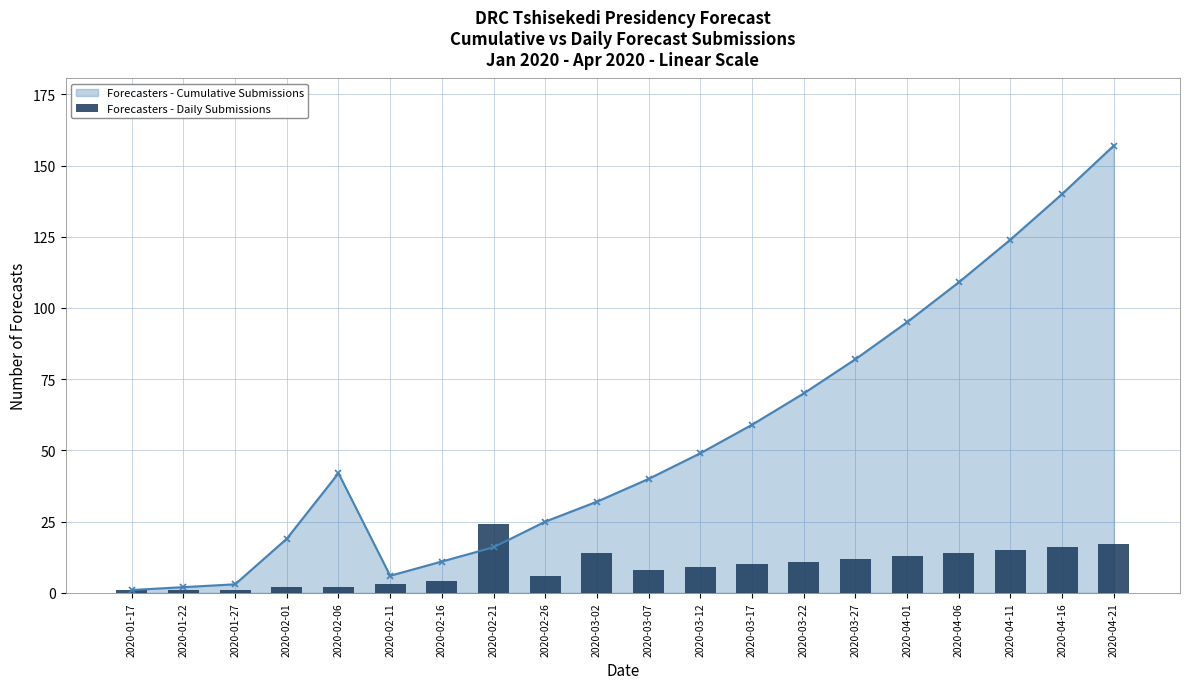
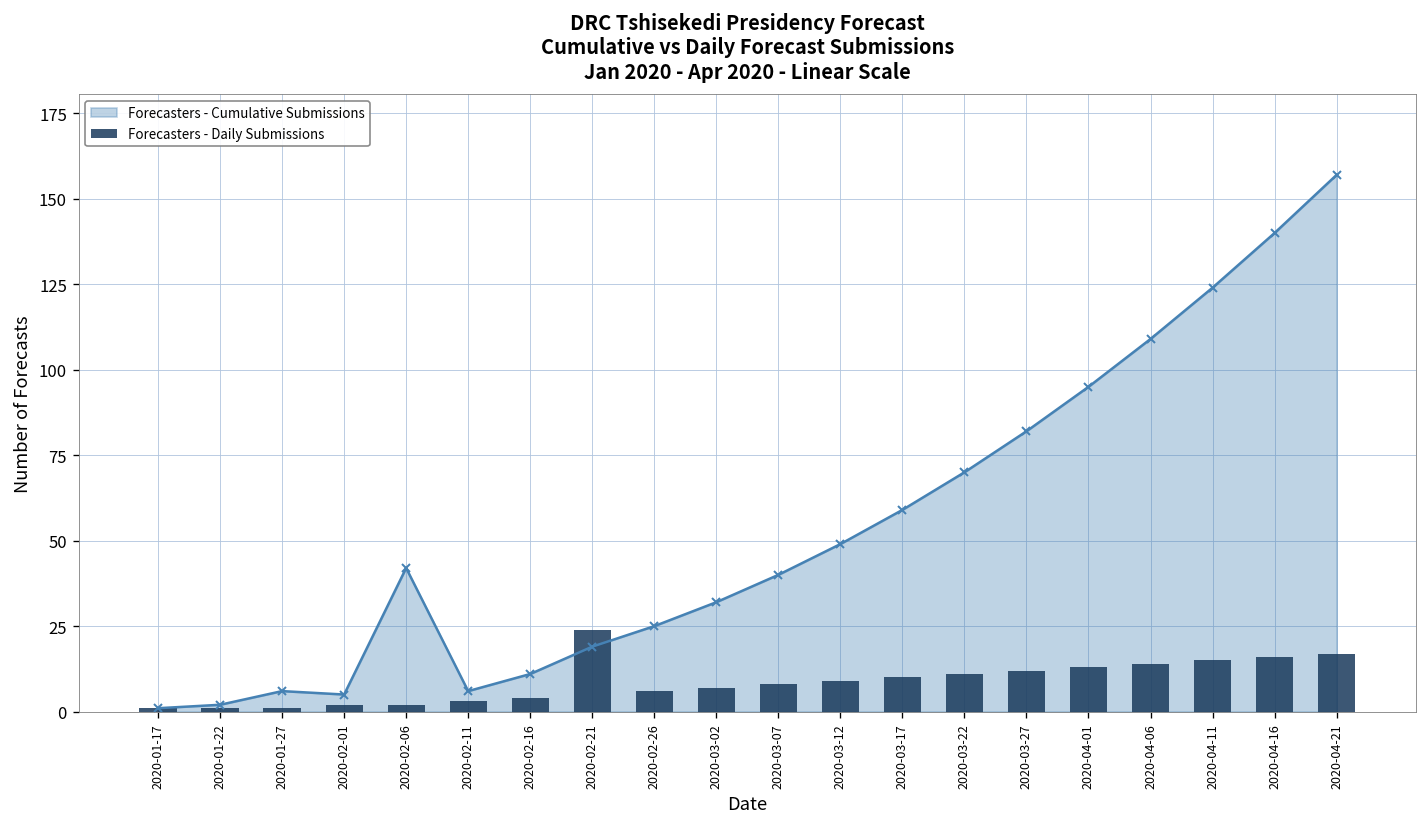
  {
    "Forecasters - Cumulative Submissions": {
      "2020-01-17": 1,
      "2020-01-22": 2,
-     "2020-01-27": 3,
-     "2020-02-01": 19,
+     "2020-01-27": 6,
+     "2020-02-01": 5,
      "2020-02-06": 42,
      "2020-02-11": 6,
      "2020-02-16": 11,
-     "2020-02-21": 16,
+     "2020-02-21": 19,
      "2020-02-26": 25,
      "2020-03-02": 32,
      "2020-03-07": 40,
      "2020-03-12": 49,
      "2020-03-17": 59,
      "2020-03-22": 70,
      "2020-03-27": 82,
      "2020-04-01": 95,
      "2020-04-06": 109,
      "2020-04-11": 124,
      "2020-04-16": 140,
      "2020-04-21": 157
    },
    "Forecasters - Daily Submissions": {
      "2020-01-17": 1,
      "2020-01-22": 1,
      "2020-01-27": 1,
      "2020-02-01": 2,
      "2020-02-06": 2,
      "2020-02-11": 3,
      "2020-02-16": 4,
      "2020-02-21": 24,
      "2020-02-26": 6,
-     "2020-03-02": 14,
+     "2020-03-02": 7,
      "2020-03-07": 8,
      "2020-03-12": 9,
      "2020-03-17": 10,
      "2020-03-22": 11,
      "2020-03-27": 12,
      "2020-04-01": 13,
      "2020-04-06": 14,
      "2020-04-11": 15,
      "2020-04-16": 16,
      "2020-04-21": 17
    }
  }
